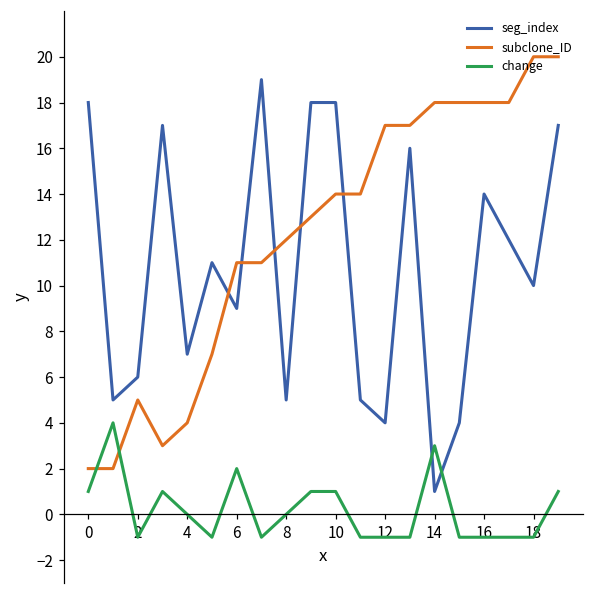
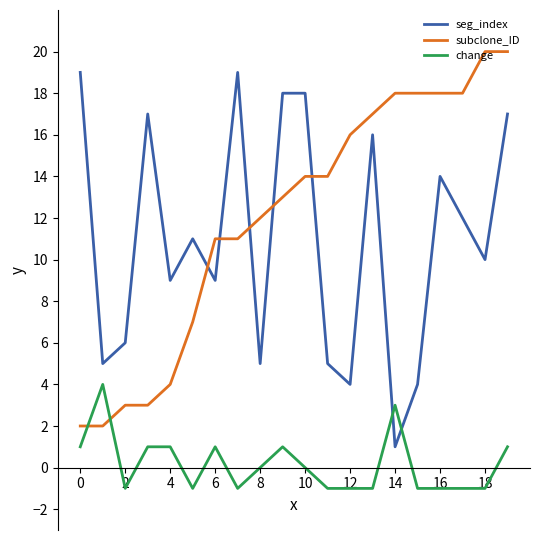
  {
    "seg_index": {
-     "0": 18,
+     "0": 19,
      "2": 6,
-     "4": 7,
+     "4": 9,
      "6": 9,
      "8": 5,
      "10": 18,
      "12": 4,
      "14": 1,
      "16": 14,
      "18": 10
    },
    "subclone_ID": {
      "0": 2,
-     "2": 5,
+     "2": 3,
      "4": 4,
      "6": 11,
      "8": 12,
      "10": 14,
-     "12": 17,
+     "12": 16,
      "14": 18,
      "16": 18,
      "18": 20
    },
    "change": {
      "0": 1,
      "2": -1,
-     "4": 0,
-     "6": 2,
+     "4": 1,
+     "6": 1,
      "8": 0,
-     "10": 1,
+     "10": 0,
      "12": -1,
      "14": 3,
      "16": -1,
      "18": -1
    }
  }
